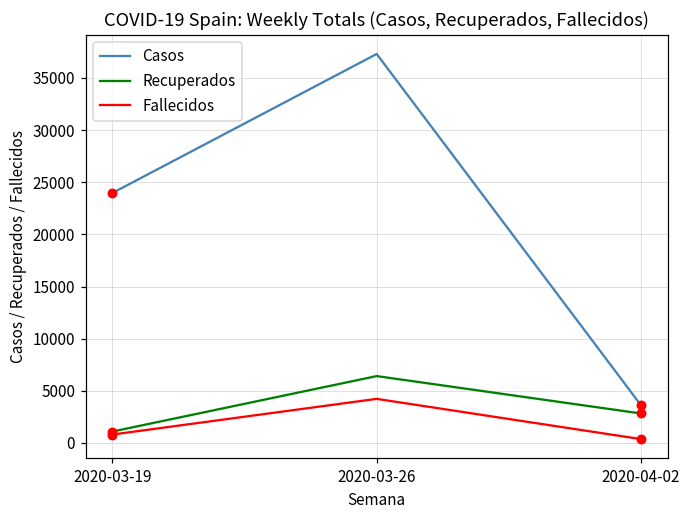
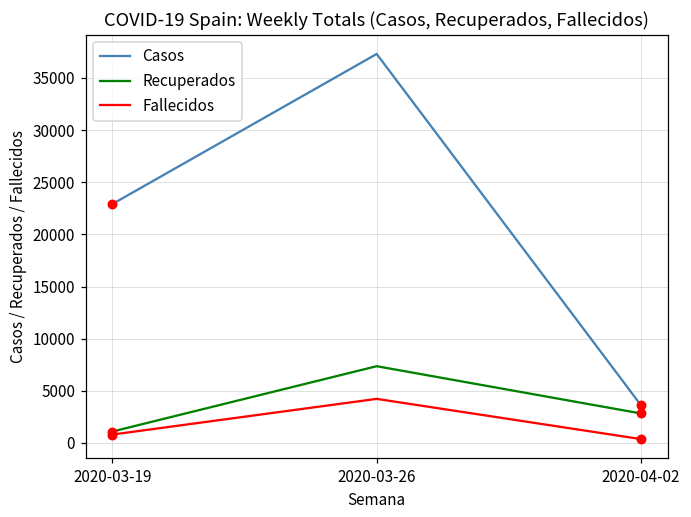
  {
    "Casos": {
-     "2020-03-19": 24000,
+     "2020-03-19": 23000,
      "2020-03-26": 37000
    },
    "Recuperados": {
-     "2020-03-26": 6000
+     "2020-03-26": 7000
    }
  }
